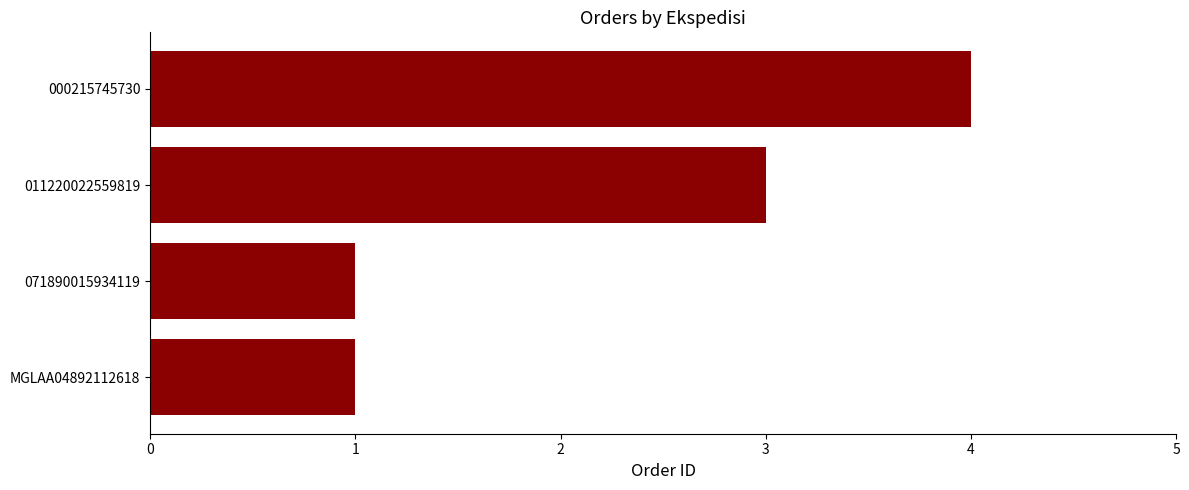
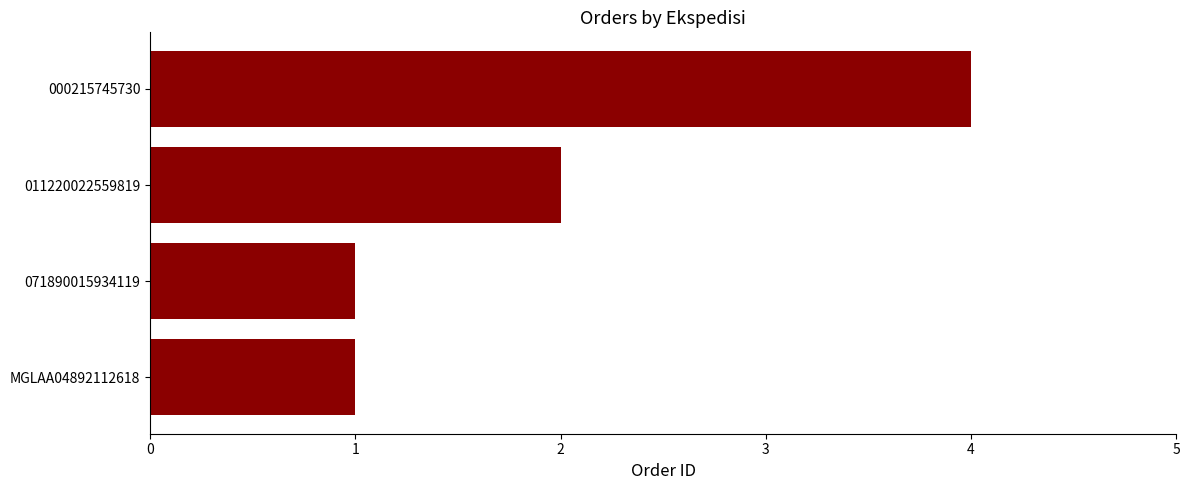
  {
    "000215745730": 4,
-   "011220022559819": 3,
+   "011220022559819": 2,
    "071890015934119": 1,
    "MGLAA04892112618": 1
  }
